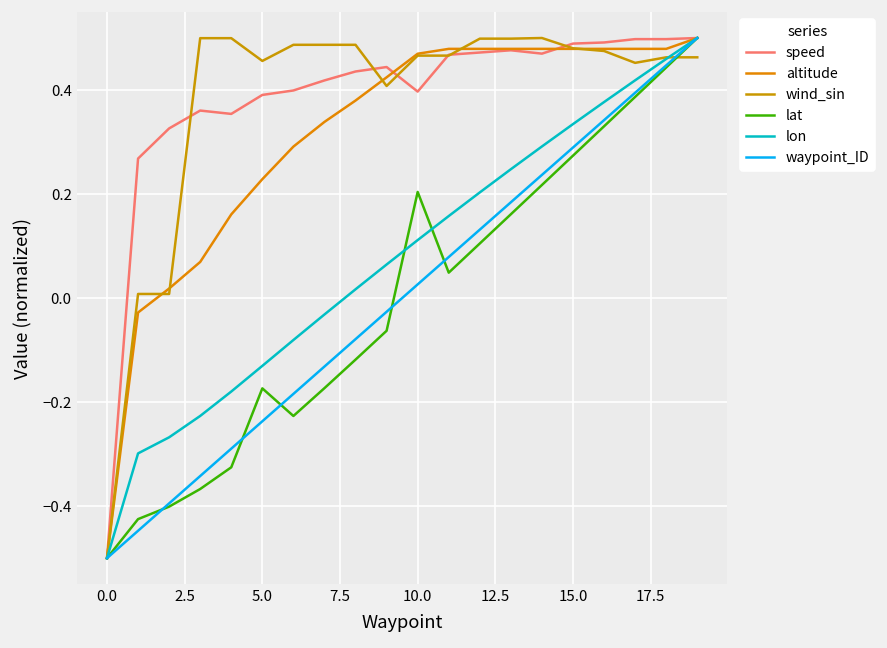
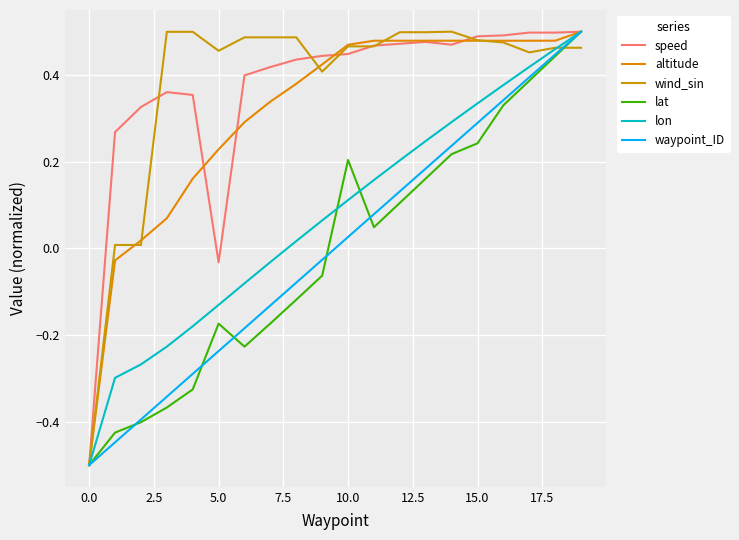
  {
    "speed": {
-     "5.0": 0.39,
-     "10.0": 0.40,
+     "5.0": -0.03,
+     "10.0": 0.45,
      "15.0": 0.49
    },
    "lat": {
      "5.0": -0.17,
      "10.0": 0.20,
-     "15.0": 0.27
+     "15.0": 0.24
    }
  }
